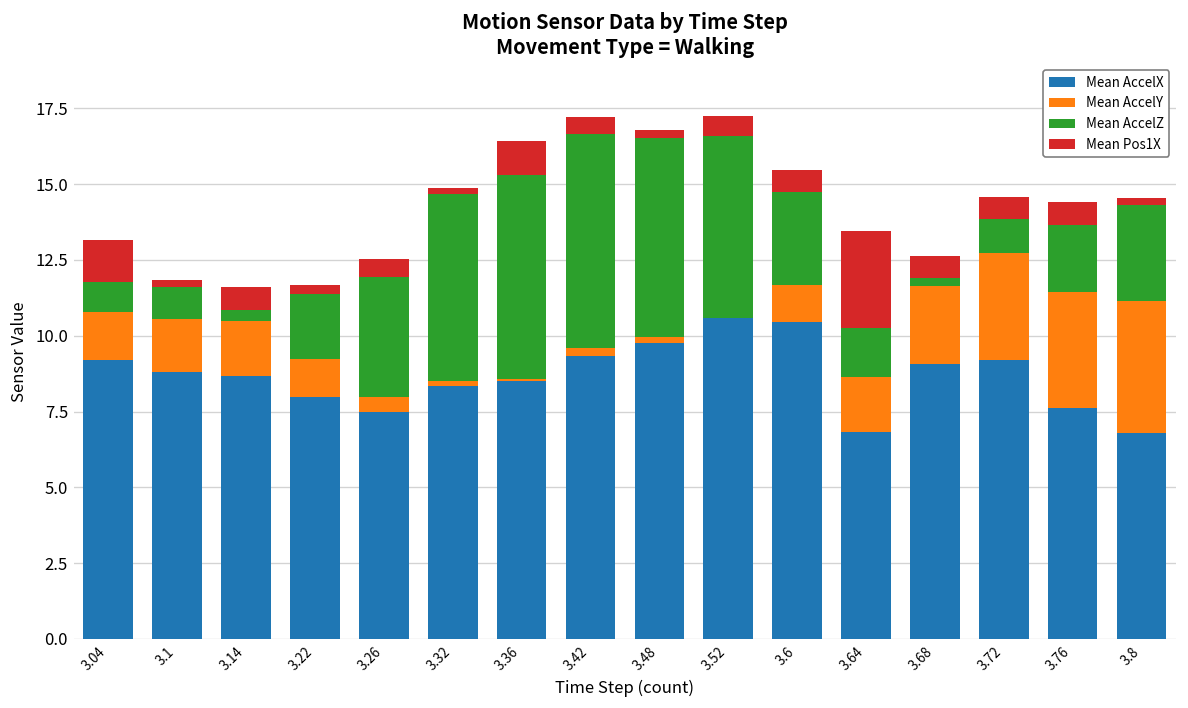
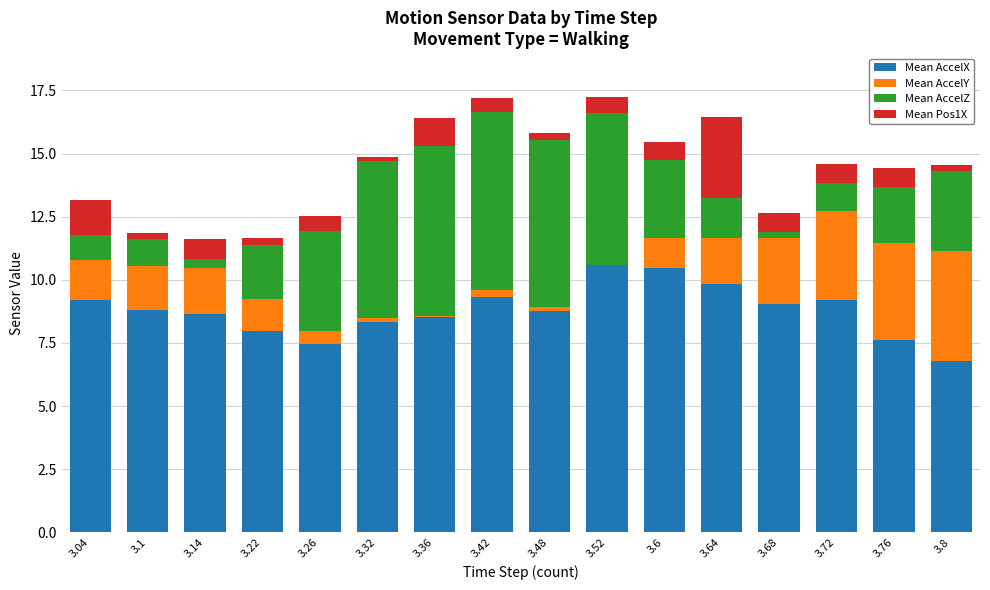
  {
    "Mean AccelX": {
      "3.04": 9.2,
      "3.1": 8.8,
      "3.14": 8.7,
      "3.22": 8.0,
      "3.26": 7.5,
      "3.32": 8.3,
      "3.36": 8.5,
      "3.42": 9.3,
-     "3.48": 9.8,
+     "3.48": 8.8,
      "3.52": 10.6,
      "3.6": 10.5,
-     "3.64": 6.8,
+     "3.64": 9.8,
      "3.68": 9.1,
      "3.72": 9.2,
      "3.76": 7.6,
      "3.8": 6.8
    },
    "Mean AccelY": {
      "3.04": 1.6,
      "3.1": 1.7,
      "3.14": 1.8,
      "3.22": 1.2,
      "3.26": 0.5,
      "3.32": 0.2,
      "3.42": 0.3,
      "3.48": 0.2,
      "3.6": 1.2,
      "3.64": 1.8,
      "3.68": 2.6,
      "3.72": 3.5,
      "3.76": 3.8,
      "3.8": 4.3
    },
    "Mean AccelZ": {
      "3.04": 1.0,
      "3.1": 1.1,
      "3.14": 0.4,
      "3.22": 2.1,
      "3.26": 4.0,
      "3.32": 6.2,
      "3.36": 6.7,
      "3.42": 7.1,
      "3.48": 6.6,
      "3.52": 6.0,
      "3.6": 3.1,
      "3.64": 1.6,
      "3.68": 0.2,
      "3.72": 1.1,
      "3.76": 2.2,
      "3.8": 3.2
    },
    "Mean Pos1X": {
      "3.04": 1.4,
      "3.1": 0.2,
      "3.14": 0.8,
      "3.22": 0.3,
      "3.26": 0.6,
      "3.32": 0.2,
      "3.36": 1.1,
      "3.42": 0.6,
      "3.48": 0.3,
      "3.52": 0.6,
      "3.6": 0.7,
      "3.64": 3.2,
      "3.68": 0.7,
      "3.72": 0.8,
      "3.76": 0.8,
      "3.8": 0.2
    }
  }
